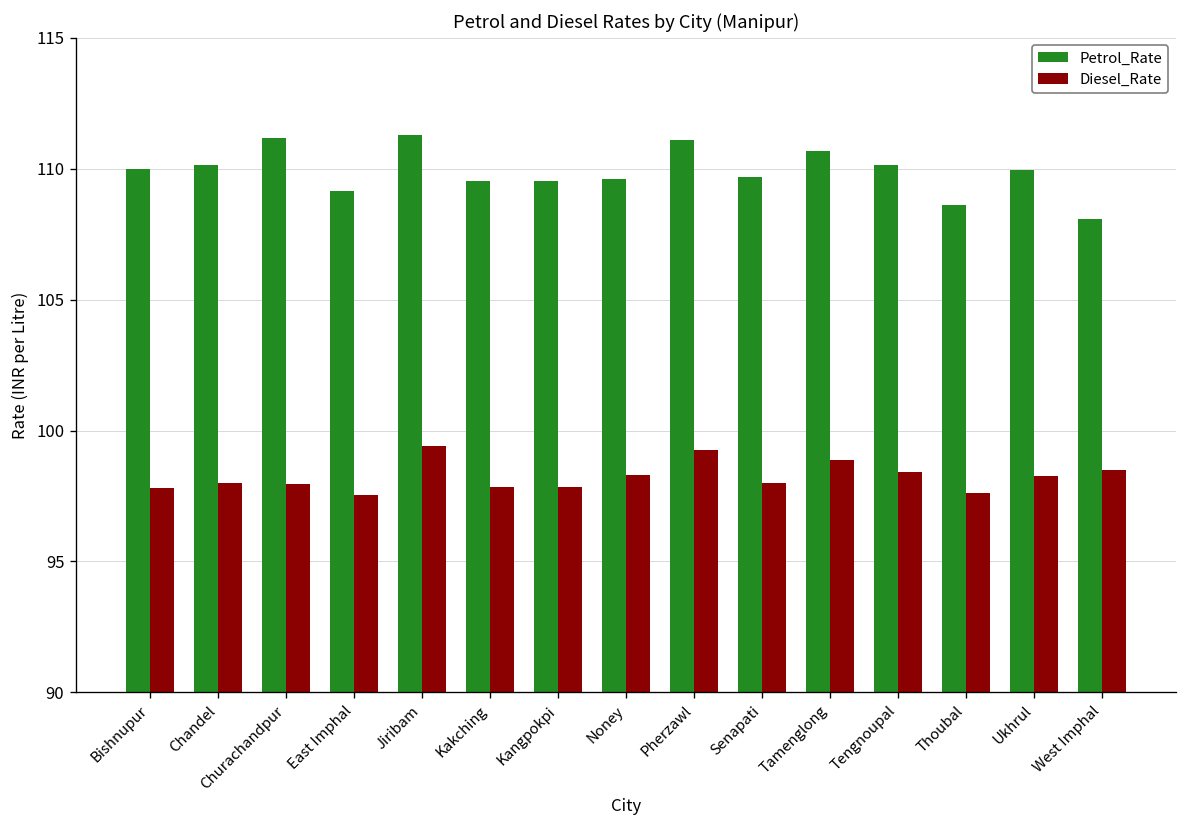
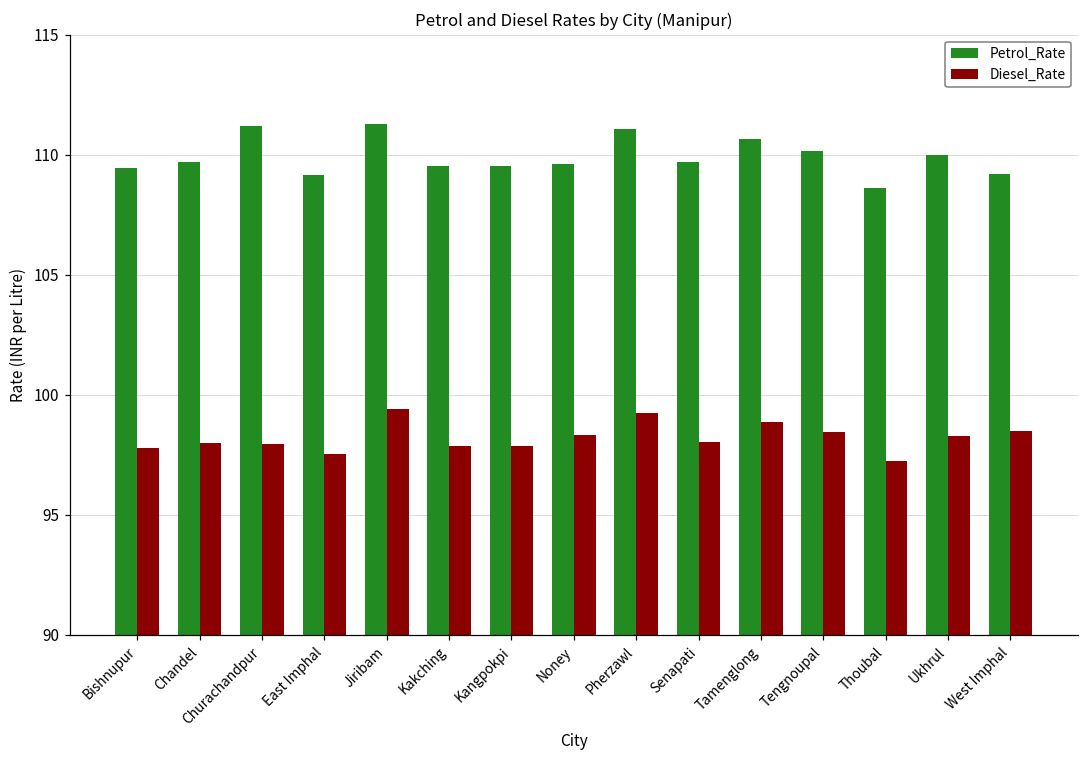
  {
    "Petrol_Rate": {
-     "Bishnupur": 110.0,
-     "Chandel": 110.2,
+     "Bishnupur": 109.5,
+     "Chandel": 109.7,
      "Churachandpur": 111.2,
      "East Imphal": 109.2,
      "Jiribam": 111.3,
      "Kakching": 109.5,
      "Kangpokpi": 109.5,
      "Noney": 109.6,
      "Pherzawl": 111.1,
      "Senapati": 109.7,
      "Tamenglong": 110.7,
      "Tengnoupal": 110.2,
      "Thoubal": 108.6,
      "Ukhrul": 110.0,
-     "West Imphal": 108.1
+     "West Imphal": 109.2
    },
    "Diesel_Rate": {
      "Bishnupur": 97.8,
      "Chandel": 98.0,
      "Churachandpur": 98.0,
      "East Imphal": 97.5,
      "Jiribam": 99.4,
      "Kakching": 97.9,
      "Kangpokpi": 97.9,
      "Noney": 98.3,
      "Pherzawl": 99.3,
      "Senapati": 98.0,
      "Tamenglong": 98.9,
      "Tengnoupal": 98.4,
-     "Thoubal": 97.6,
+     "Thoubal": 97.2,
      "Ukhrul": 98.3,
      "West Imphal": 98.5
    }
  }
